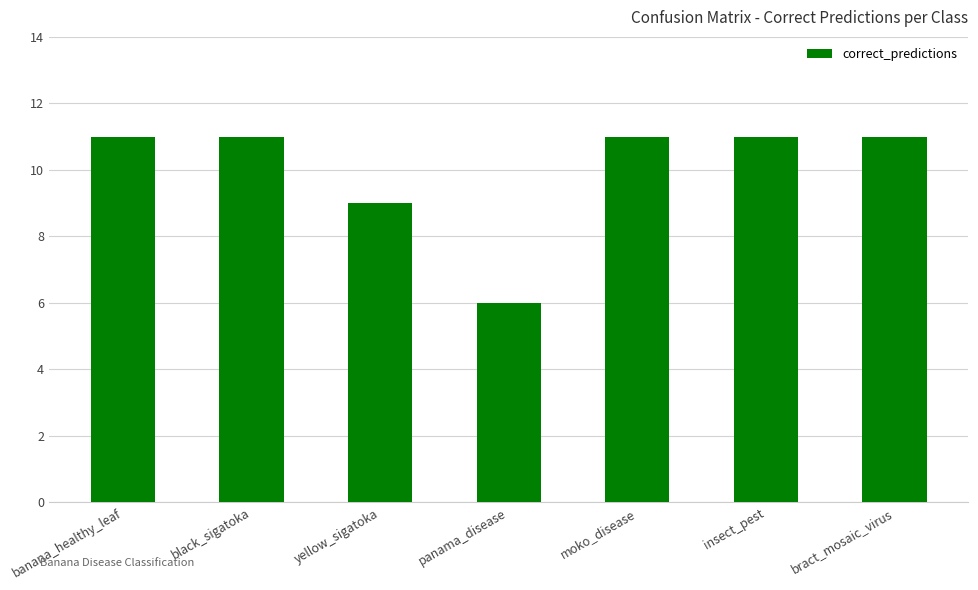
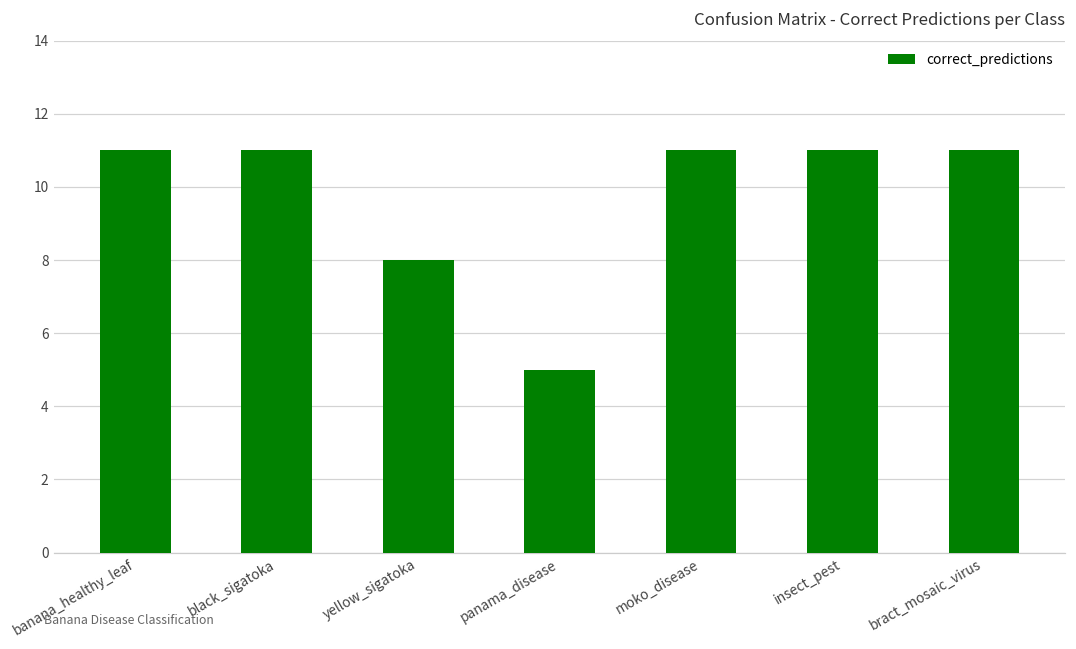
  {
    "banana_healthy_leaf": 11,
    "black_sigatoka": 11,
-   "yellow_sigatoka": 9,
-   "panama_disease": 6,
+   "yellow_sigatoka": 8,
+   "panama_disease": 5,
    "moko_disease": 11,
    "insect_pest": 11,
    "bract_mosaic_virus": 11
  }
